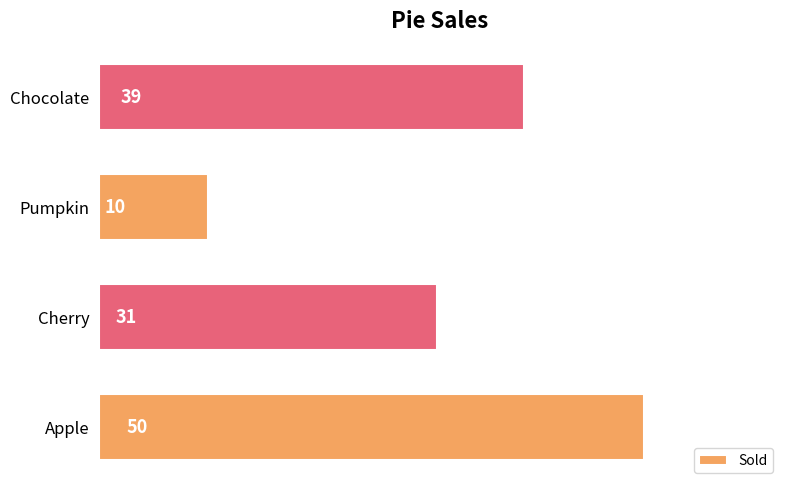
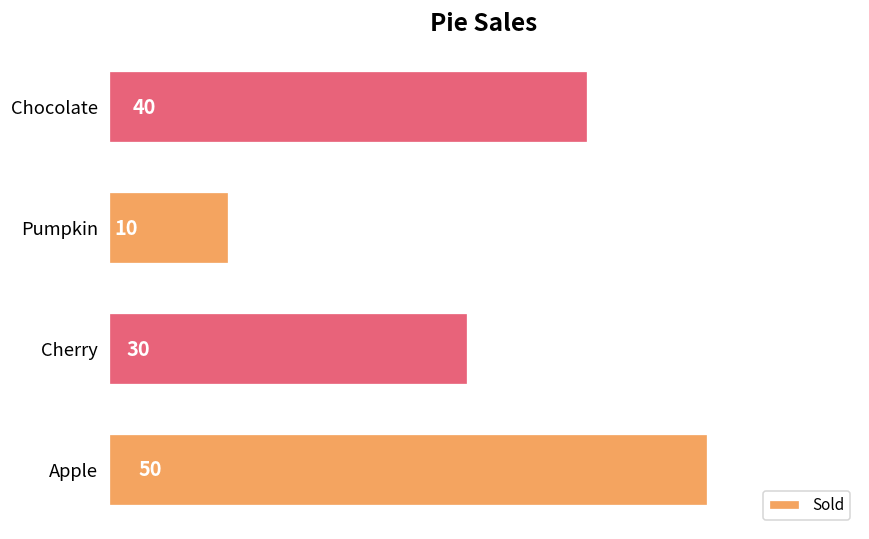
  {
-   "Chocolate": 39,
+   "Chocolate": 40,
    "Pumpkin": 10,
-   "Cherry": 31,
+   "Cherry": 30,
    "Apple": 50
  }
